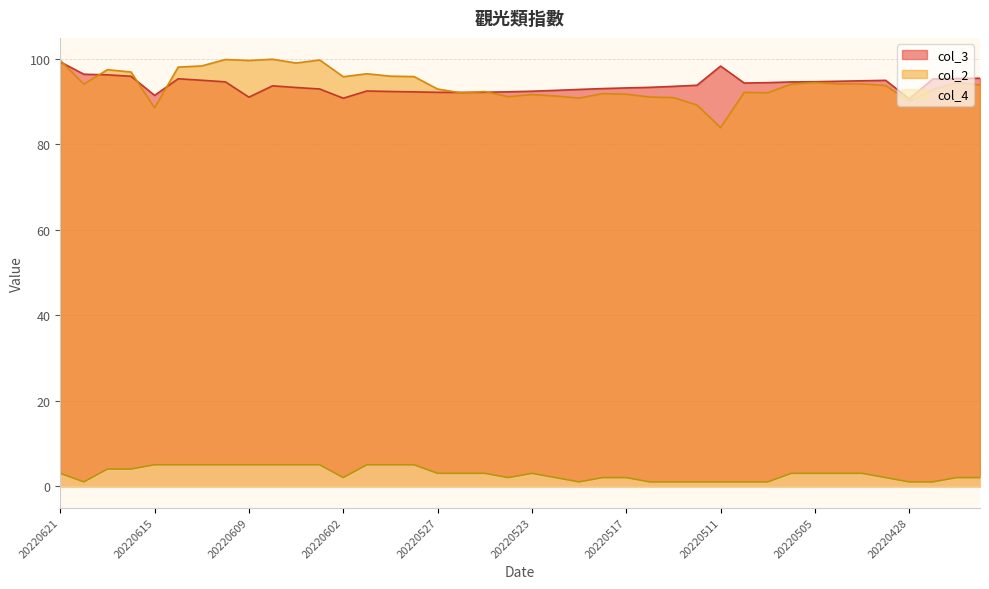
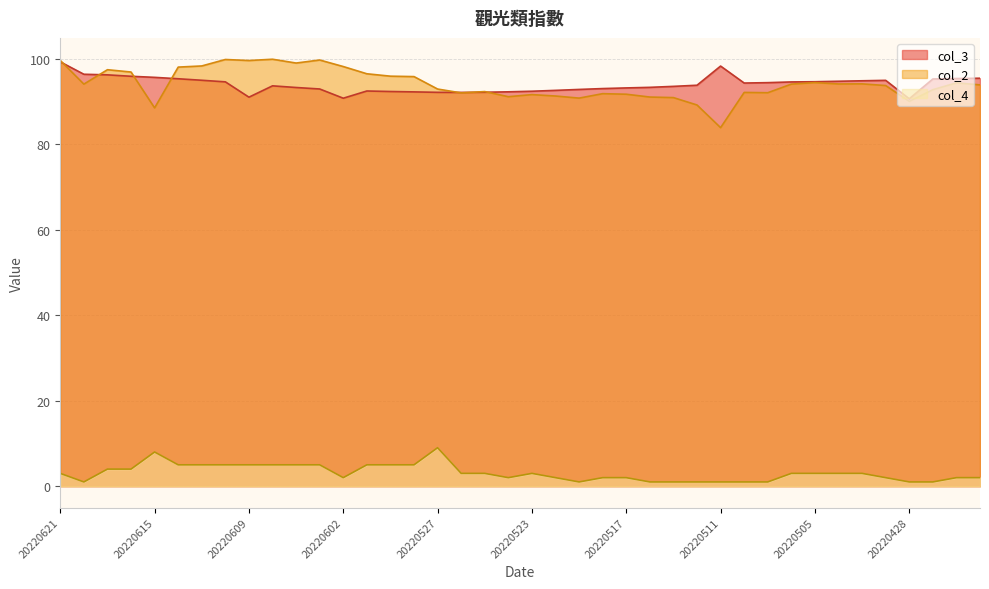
  {
    "col_3": {
-     "20220615": 91,
+     "20220615": 96,
      "20220609": 91,
      "20220602": 91,
      "20220527": 92,
      "20220523": 92,
      "20220517": 93,
      "20220511": 98
    },
    "col_2": {
      "20220615": 88,
      "20220609": 100,
-     "20220602": 96,
+     "20220602": 98,
      "20220527": 93,
      "20220523": 92,
      "20220517": 92,
      "20220511": 84
    },
    "col_4": {
      "20220621": 3,
-     "20220615": 5,
+     "20220615": 8,
      "20220609": 5,
      "20220602": 2,
-     "20220527": 3,
+     "20220527": 9,
      "20220523": 3,
      "20220517": 2,
      "20220511": 1,
      "20220505": 3,
      "20220428": 1
    }
  }
